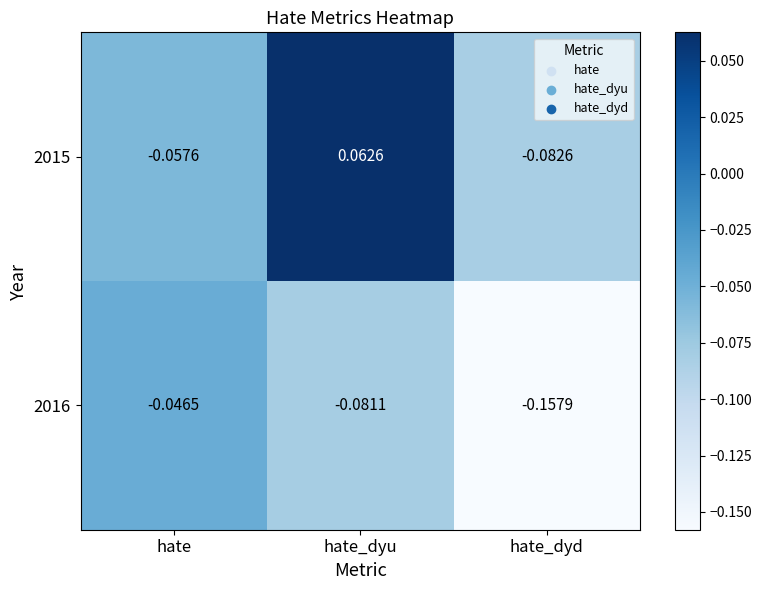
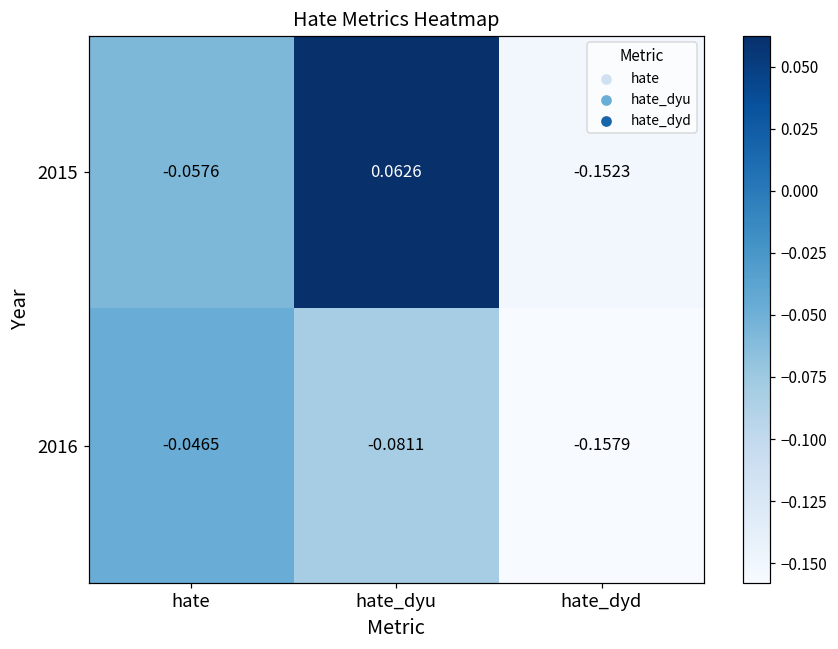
  {
    "2015": {
      "hate": -0.0576,
      "hate_dyu": 0.0626,
-     "hate_dyd": -0.0826
+     "hate_dyd": -0.1523
    },
    "2016": {
      "hate": -0.0465,
      "hate_dyu": -0.0811,
      "hate_dyd": -0.1579
    }
  }
